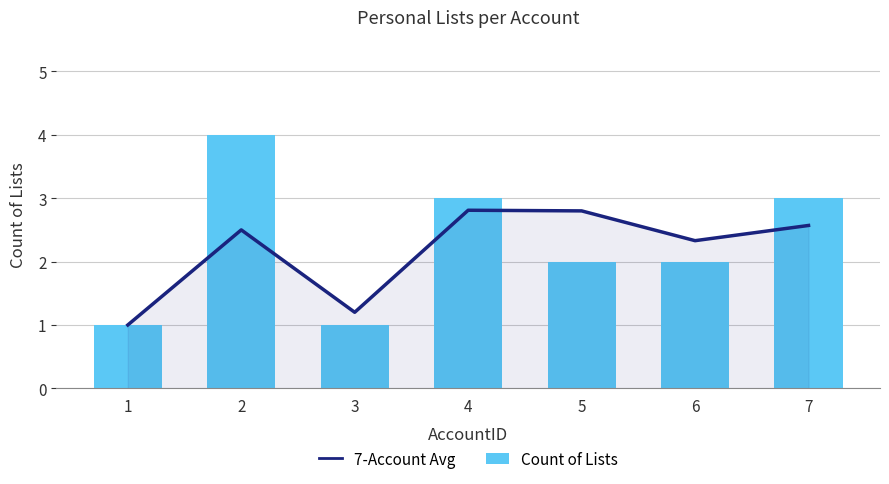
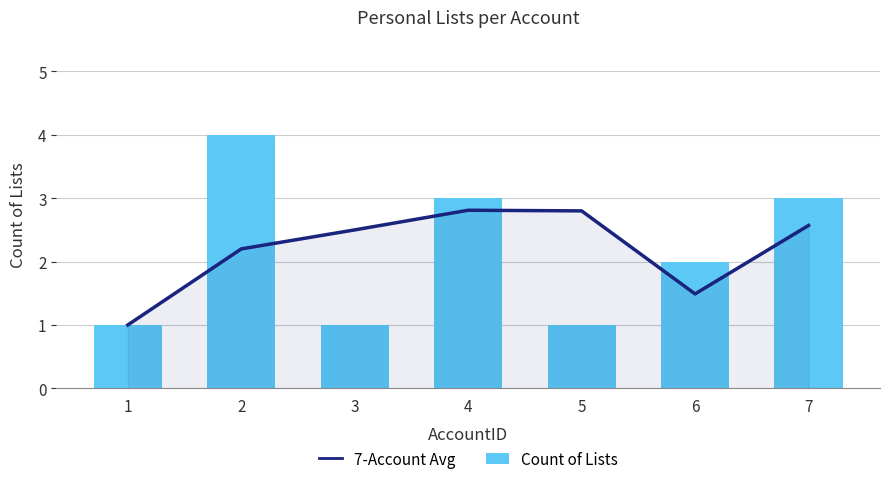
  {
    "7-Account Avg": {
      "1": 1.0,
-     "2": 2.5,
-     "3": 1.2,
+     "2": 2.2,
+     "3": 2.5,
      "4": 2.8,
      "5": 2.8,
-     "6": 2.3,
+     "6": 1.5,
      "7": 2.6
    },
    "Count of Lists": {
      "1": 1,
      "2": 4,
      "3": 1,
      "4": 3,
-     "5": 2,
+     "5": 1,
      "6": 2,
      "7": 3
    }
  }
